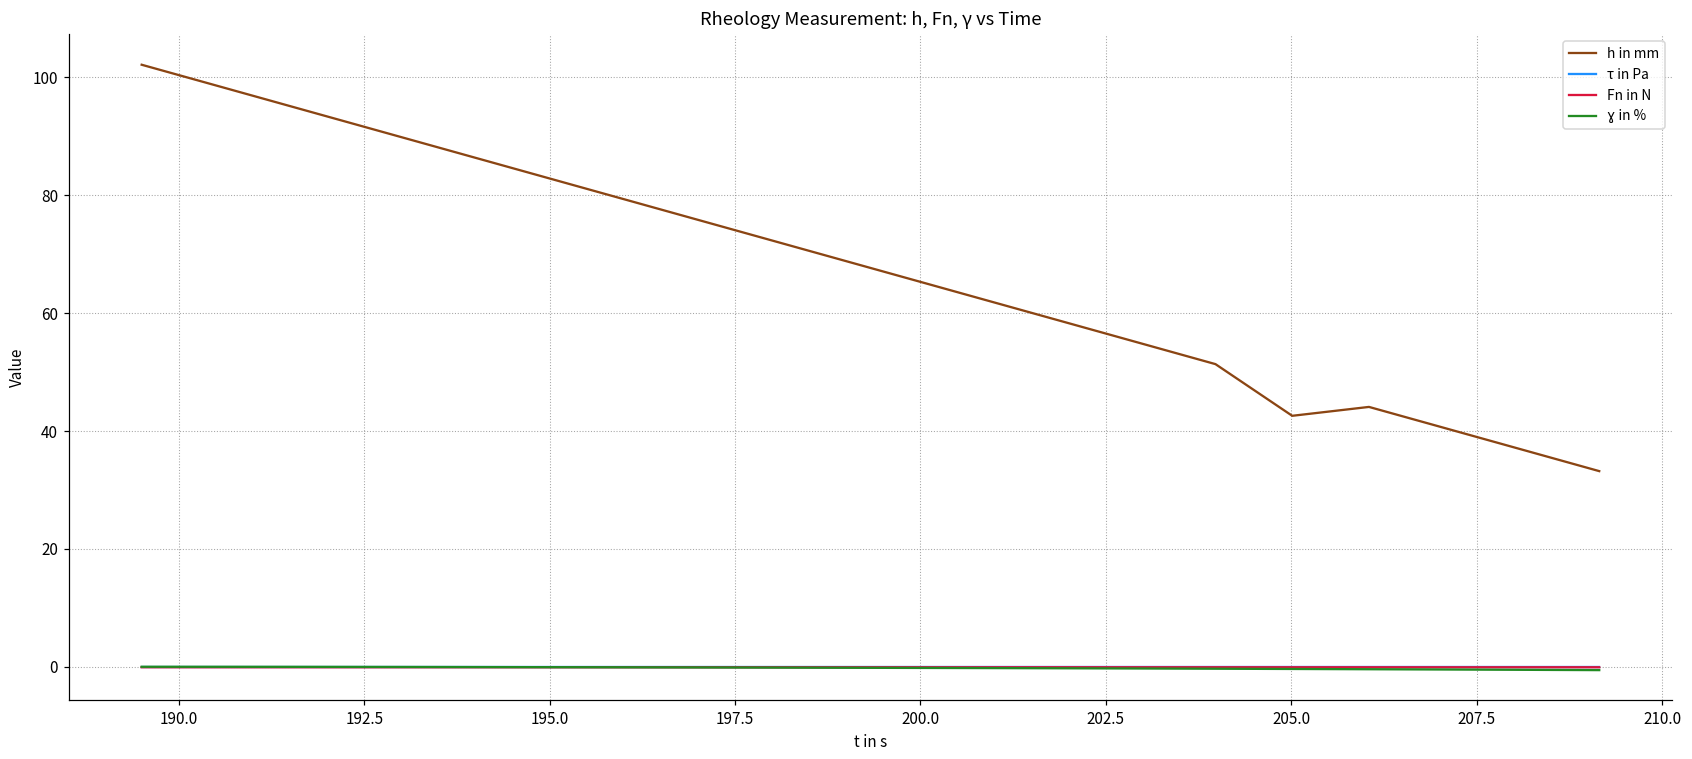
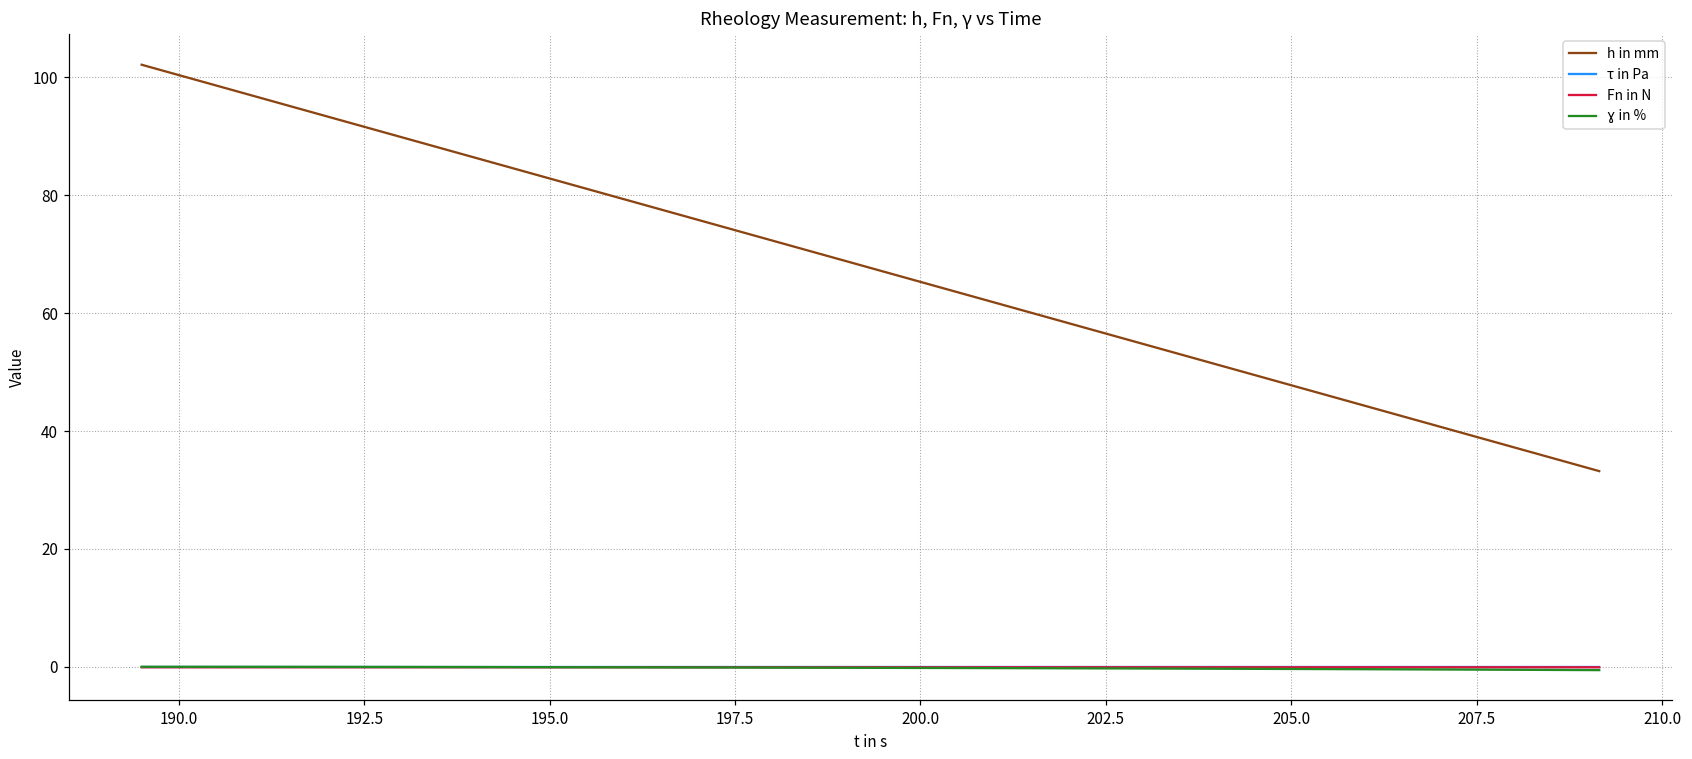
  {
    "h in mm": {
-     "205.0": 43
+     "205.0": 48
    }
  }
